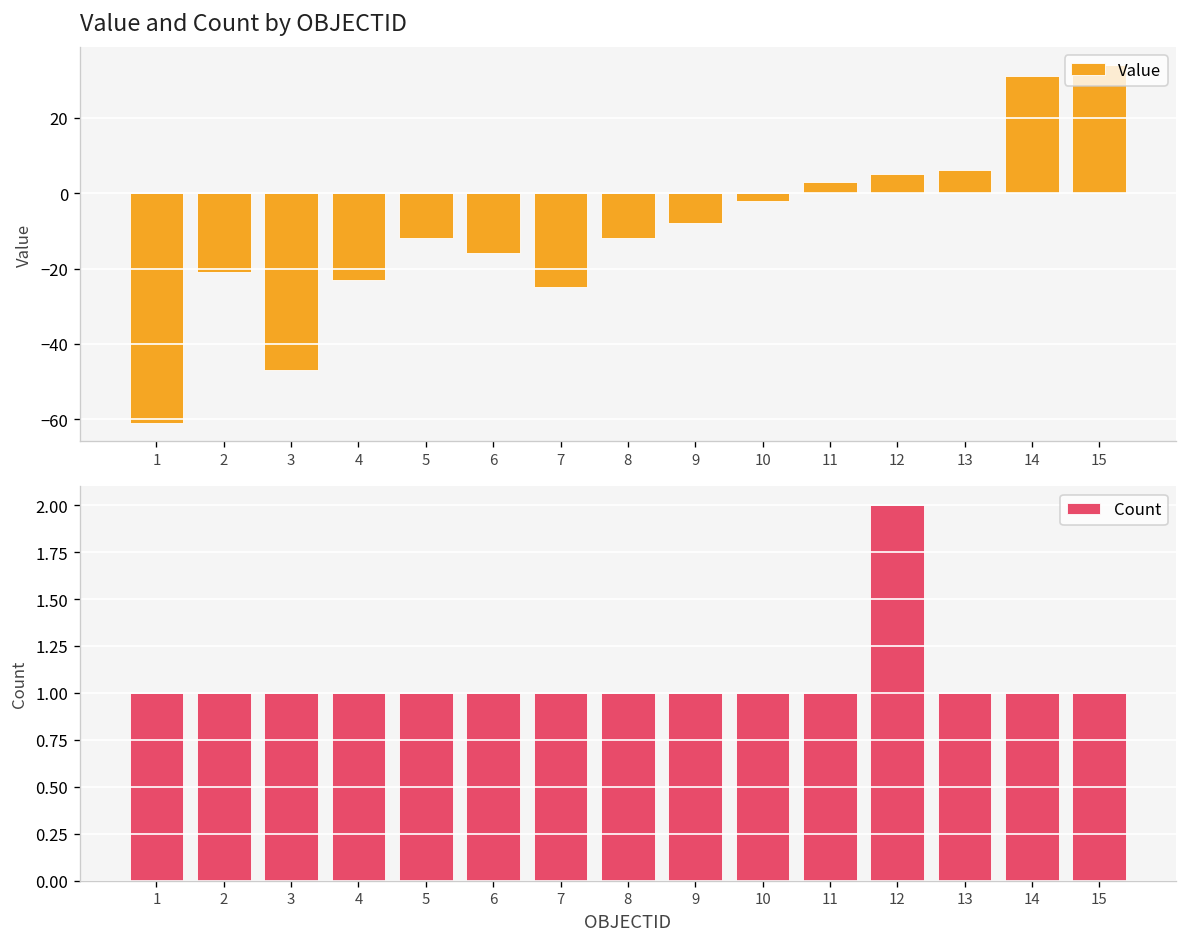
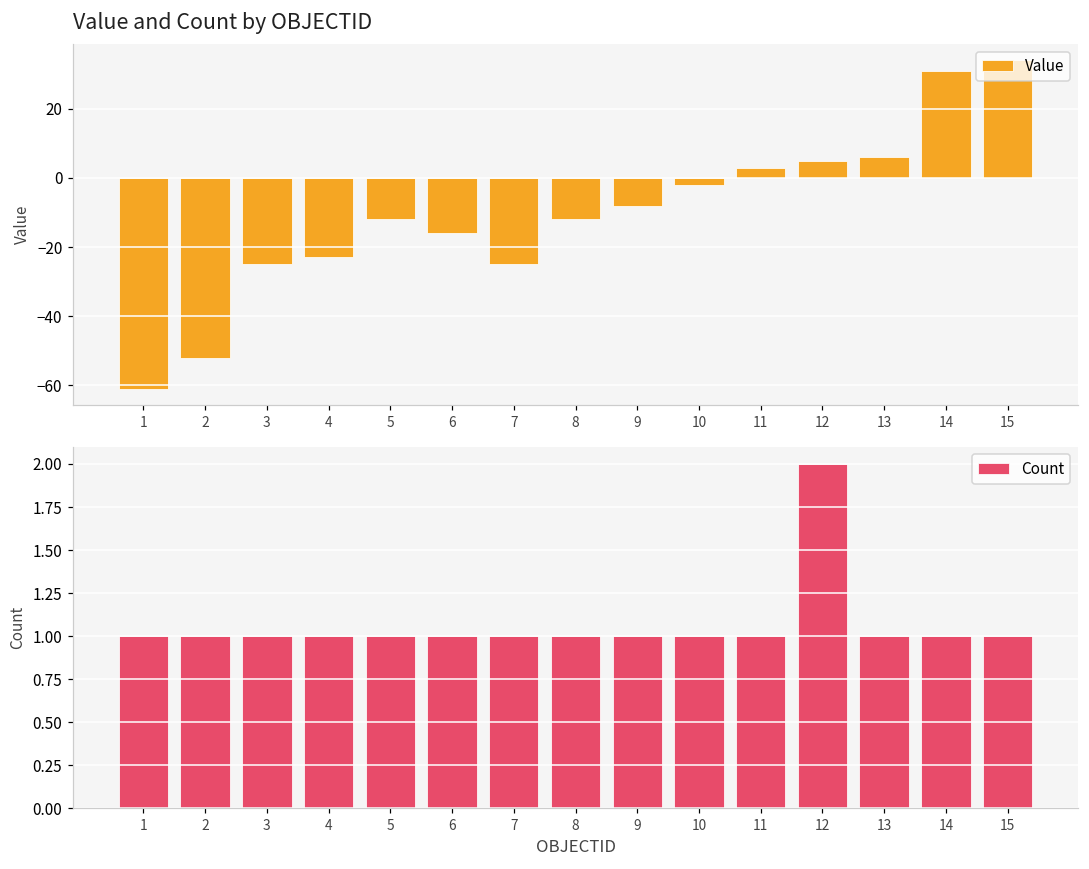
  {
    "Value and Count by OBJECTID": {
      "1": -61,
-     "2": -21,
-     "3": -47,
+     "2": -52,
+     "3": -25,
      "4": -23,
      "5": -12,
      "6": -16,
      "7": -25,
      "8": -12,
      "9": -8,
      "10": -2,
      "11": 3,
      "12": 5,
      "13": 6,
      "14": 31
    }
  }
